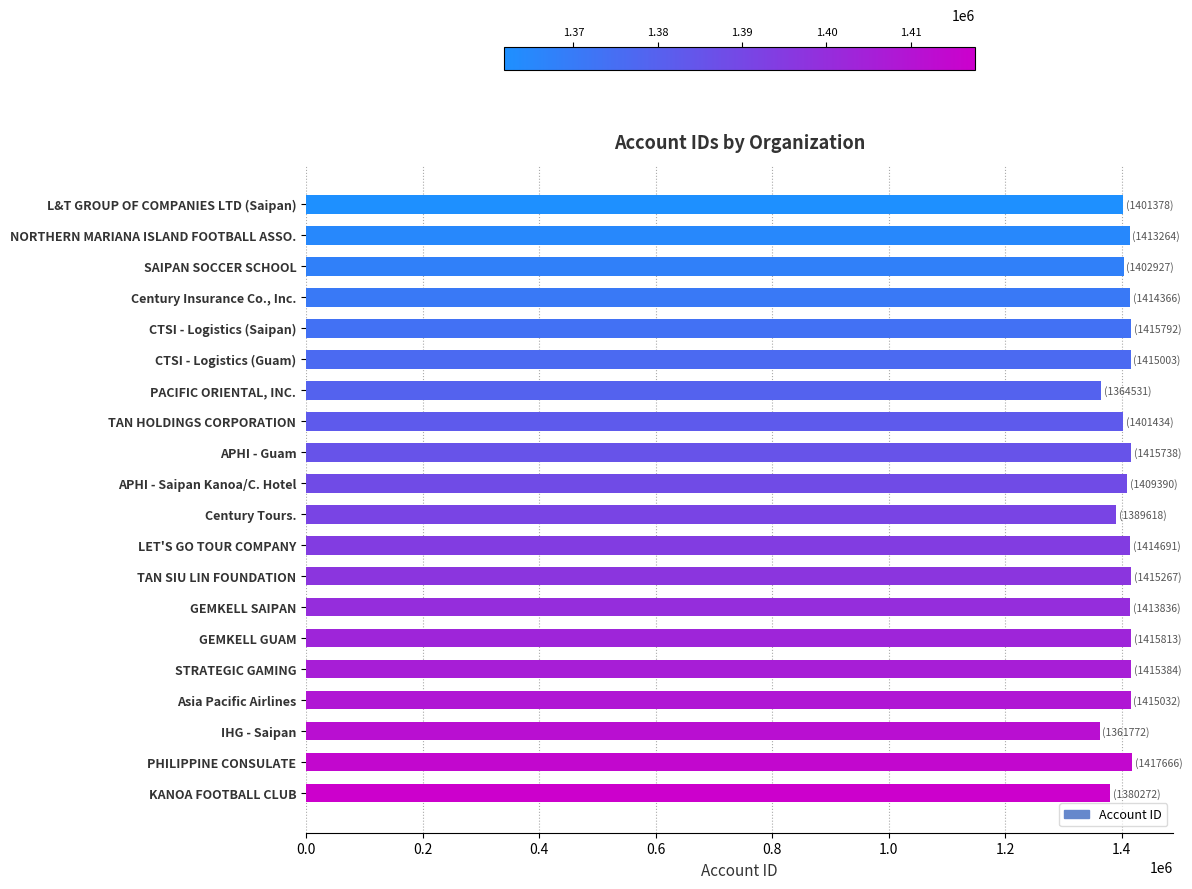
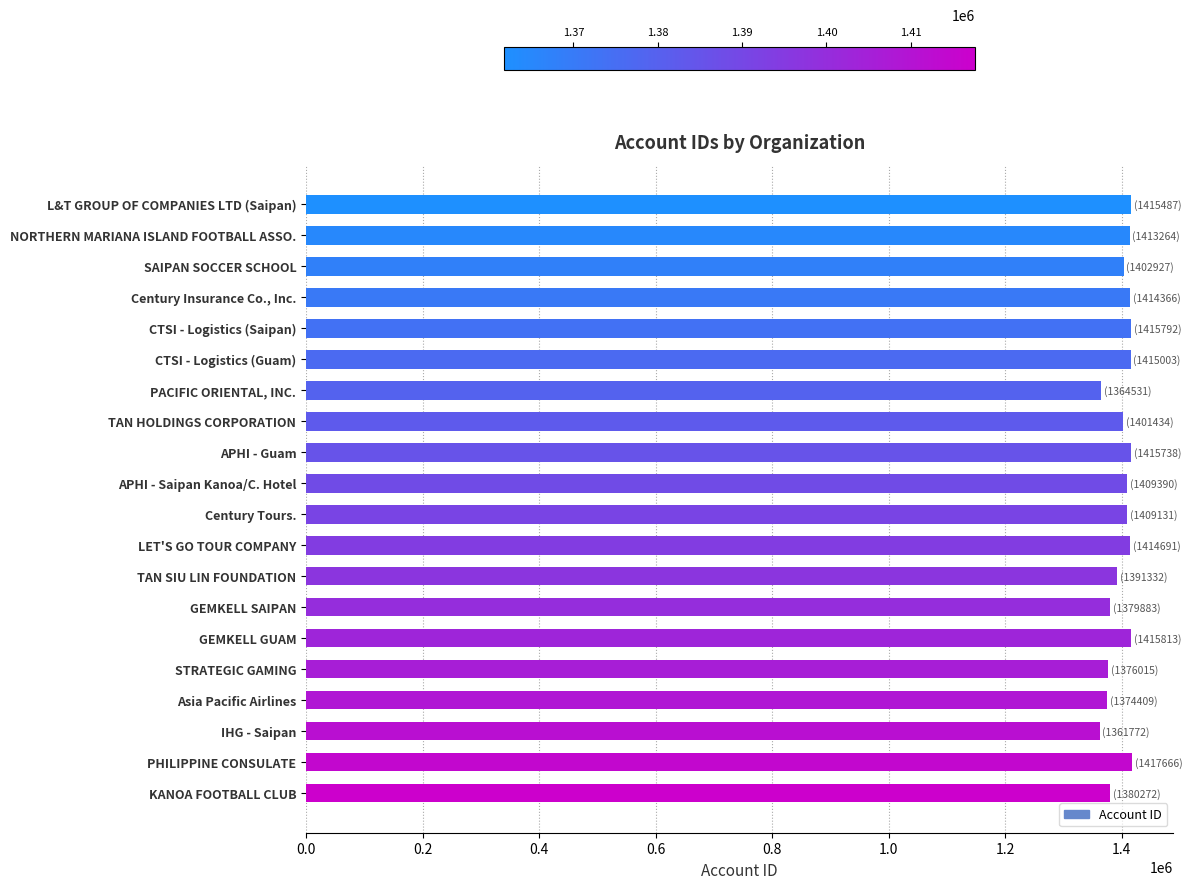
  {
-   "L&T GROUP OF COMPANIES LTD (Saipan)": "(1401378)",
+   "L&T GROUP OF COMPANIES LTD (Saipan)": "(1415487)",
    "NORTHERN MARIANA ISLAND FOOTBALL ASSO.": "(1413264)",
    "SAIPAN SOCCER SCHOOL": "(1402927)",
    "Century Insurance Co., Inc.": "(1414366)",
    "CTSI - Logistics (Saipan)": "(1415792)",
    "CTSI - Logistics (Guam)": "(1415003)",
    "PACIFIC ORIENTAL, INC.": "(1364531)",
    "TAN HOLDINGS CORPORATION": "(1401434)",
    "APHI - Guam": "(1415738)",
    "APHI - Saipan Kanoa/C. Hotel": "(1409390)",
-   "Century Tours.": "(1389618)",
+   "Century Tours.": "(1409131)",
    "LET'S GO TOUR COMPANY": "(1414691)",
-   "TAN SIU LIN FOUNDATION": "(1415267)",
-   "GEMKELL SAIPAN": "(1413836)",
+   "TAN SIU LIN FOUNDATION": "(1391332)",
+   "GEMKELL SAIPAN": "(1379883)",
    "GEMKELL GUAM": "(1415813)",
-   "STRATEGIC GAMING": "(1415384)",
-   "Asia Pacific Airlines": "(1415032)",
+   "STRATEGIC GAMING": "(1376015)",
+   "Asia Pacific Airlines": "(1374409)",
    "IHG - Saipan": "(1361772)",
    "PHILIPPINE CONSULATE": "(1417666)",
    "KANOA FOOTBALL CLUB": "(1380272)"
  }
